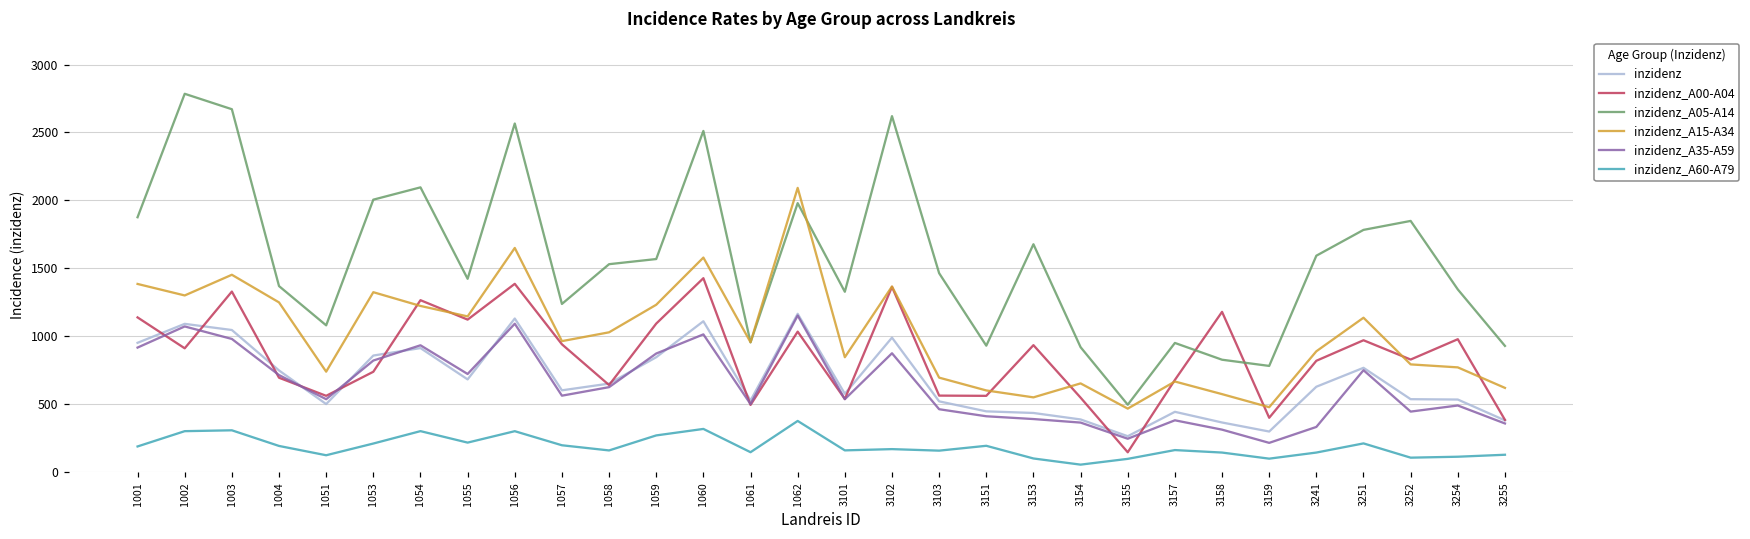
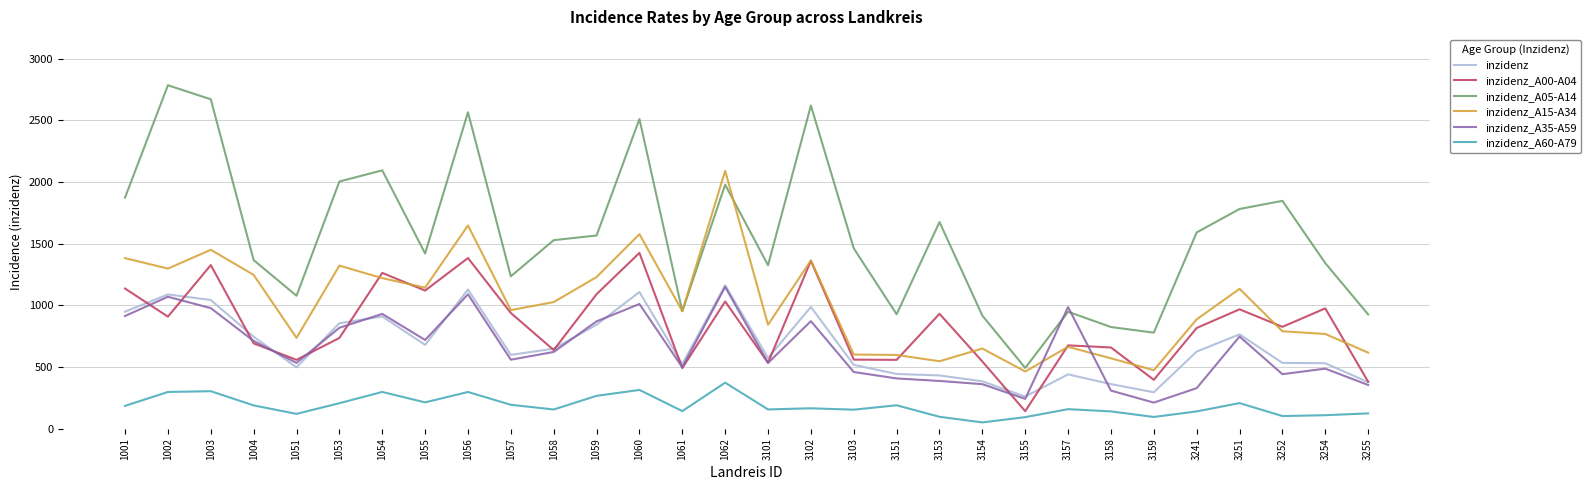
  {
    "inzidenz": {
      "1001": 950,
      "1003": 1040,
      "1004": 750,
      "1051": 500,
      "1053": 860,
      "1055": 680,
      "1056": 1130,
      "1057": 600,
      "1059": 840,
      "1060": 1110,
      "1061": 520,
      "3101": 570,
      "3102": 990,
      "3103": 520,
      "3151": 440,
      "3153": 430,
      "3154": 380,
      "3157": 440,
      "3158": 360,
      "3159": 300,
      "3241": 630,
      "3252": 530,
      "3254": 530
    },
    "inzidenz_A00-A04": {
      "1001": 1140,
      "1002": 910,
      "1003": 1330,
      "1051": 560,
      "1053": 740,
      "1054": 1260,
      "1055": 1120,
      "1056": 1380,
      "1057": 940,
      "1059": 1090,
      "1060": 1430,
      "1062": 1030,
      "3103": 560,
      "3151": 560,
      "3153": 930,
      "3154": 550,
      "3155": 140,
-     "3158": 1180,
+     "3158": 660,
      "3159": 400,
      "3241": 820,
      "3251": 970,
      "3252": 830,
      "3254": 980
    },
    "inzidenz_A05-A14": {
      "1001": 1880,
      "1002": 2790,
      "1003": 2670,
      "1004": 1370,
      "1051": 1080,
      "1053": 2000,
      "1054": 2100,
      "1055": 1420,
      "1056": 2570,
      "1057": 1240,
      "1058": 1530,
      "1059": 1570,
      "1060": 2510,
      "1062": 1980,
      "3101": 1330,
      "3102": 2620,
      "3103": 1460,
      "3151": 930,
      "3153": 1680,
      "3154": 920,
      "3155": 490,
      "3157": 950,
      "3158": 820,
      "3159": 780,
      "3241": 1590,
      "3251": 1780,
      "3252": 1850,
      "3254": 1340,
      "3255": 930
    },
    "inzidenz_A15-A34": {
      "1001": 1380,
      "1002": 1300,
      "1003": 1450,
      "1004": 1250,
      "1051": 740,
      "1053": 1320,
      "1054": 1220,
      "1055": 1140,
      "1056": 1650,
      "1057": 960,
      "1058": 1030,
      "1059": 1230,
      "1060": 1580,
      "1062": 2090,
      "3101": 840,
-     "3103": 690,
+     "3103": 600,
      "3151": 600,
      "3153": 550,
      "3154": 650,
      "3155": 460,
      "3158": 570,
      "3159": 470,
      "3241": 890,
      "3251": 1130,
      "3252": 790,
      "3254": 770,
      "3255": 620
    },
    "inzidenz_A35-A59": {
      "1001": 910,
      "1003": 980,
      "1051": 530,
      "1053": 820,
      "1055": 720,
      "1056": 1090,
      "1057": 560,
      "1059": 870,
      "1060": 1010,
      "3102": 870,
      "3103": 460,
      "3151": 410,
      "3153": 390,
      "3154": 360,
-     "3157": 380,
+     "3157": 990,
      "3158": 310,
      "3159": 210,
      "3241": 330,
      "3252": 440,
      "3254": 490,
      "3255": 350
    },
    "inzidenz_A60-A79": {
      "1001": 190,
      "1002": 300,
      "1003": 300,
      "1004": 190,
      "1051": 120,
      "1053": 210,
      "1054": 300,
      "1055": 210,
      "1056": 300,
      "1057": 190,
      "1058": 160,
      "1059": 270,
      "1060": 310,
      "1061": 140,
      "1062": 370,
      "3101": 160,
      "3102": 170,
      "3103": 150,
      "3151": 190,
      "3153": 100,
      "3154": 50,
      "3155": 90,
      "3157": 160,
      "3158": 140,
      "3159": 100,
      "3241": 140,
      "3251": 210,
      "3252": 100,
      "3254": 110,
      "3255": 120
    }
  }
